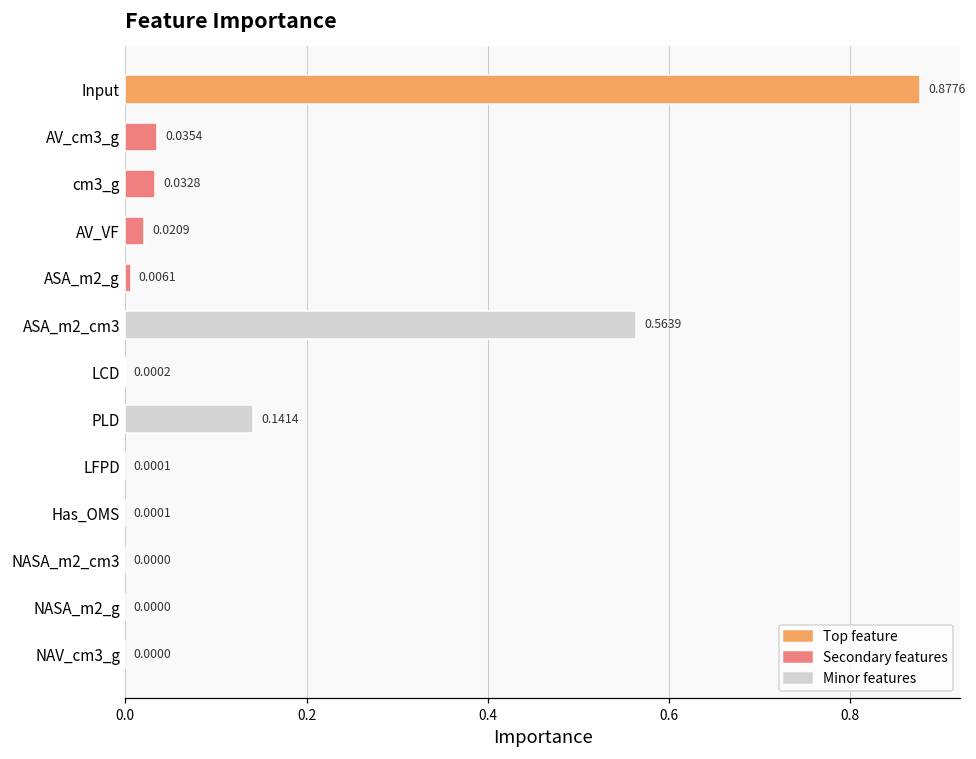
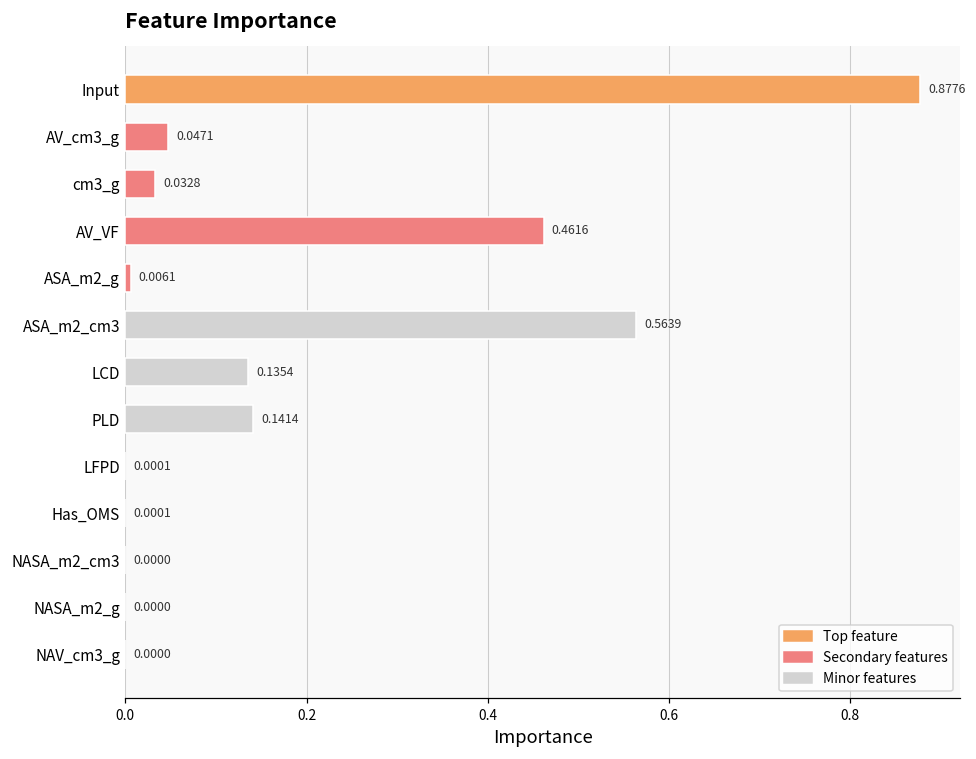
  {
    "Input": 0.8776,
-   "AV_cm3_g": 0.0354,
+   "AV_cm3_g": 0.0471,
    "cm3_g": 0.0328,
-   "AV_VF": 0.0209,
+   "AV_VF": 0.4616,
    "ASA_m2_g": 0.0061,
    "ASA_m2_cm3": 0.5639,
-   "LCD": 0.0002,
+   "LCD": 0.1354,
    "PLD": 0.1414,
    "LFPD": 0.0001,
    "Has_OMS": 0.0001,
    "NASA_m2_cm3": 0.0000,
    "NASA_m2_g": 0.0000,
    "NAV_cm3_g": 0.0000
  }
